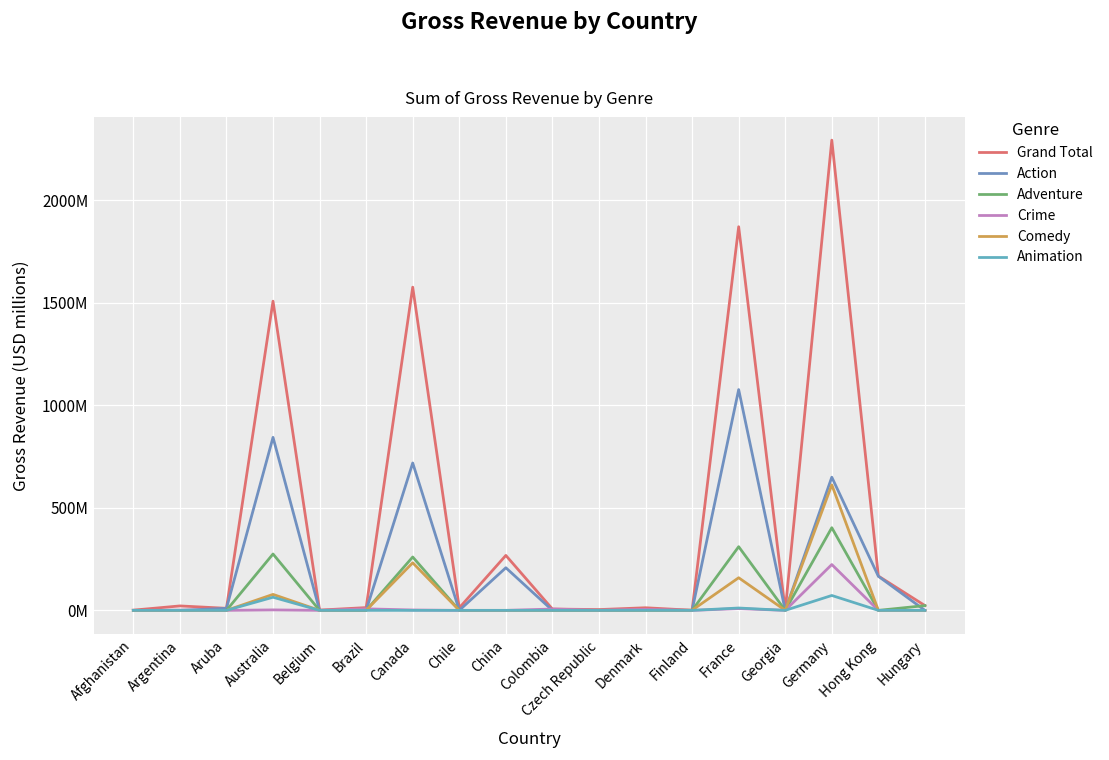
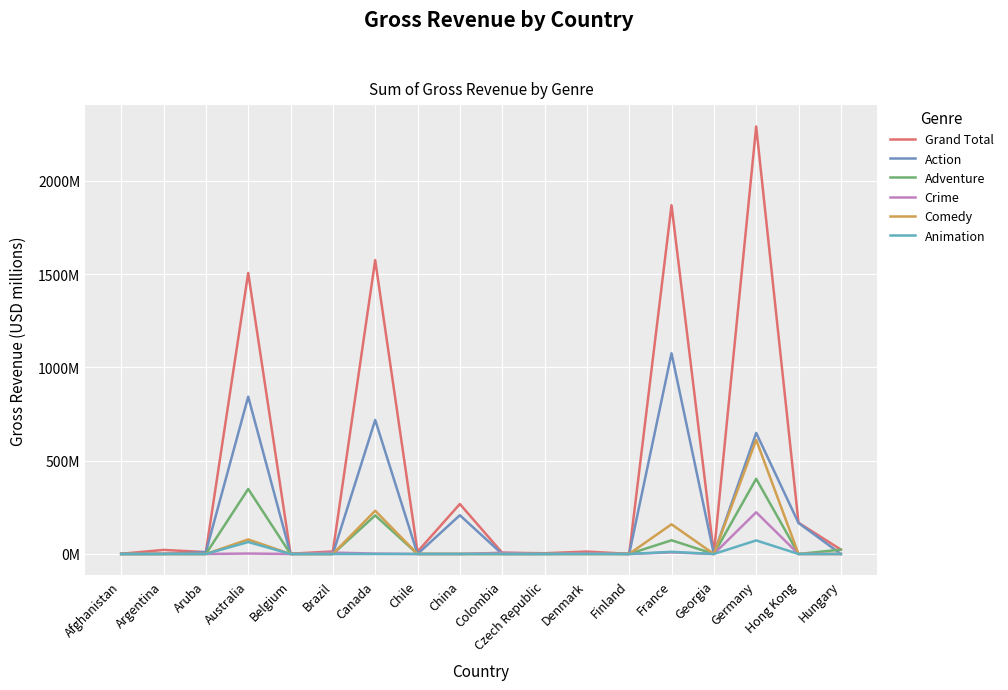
  {
    "Adventure": {
-     "Australia": 270000000,
-     "Canada": 260000000,
-     "France": 310000000,
+     "Australia": 350000000,
+     "Canada": 210000000,
+     "France": 70000000,
      "Germany": 400000000
    },
    "Crime": {
      "Australia": 0,
      "Germany": 220000000
    }
  }
